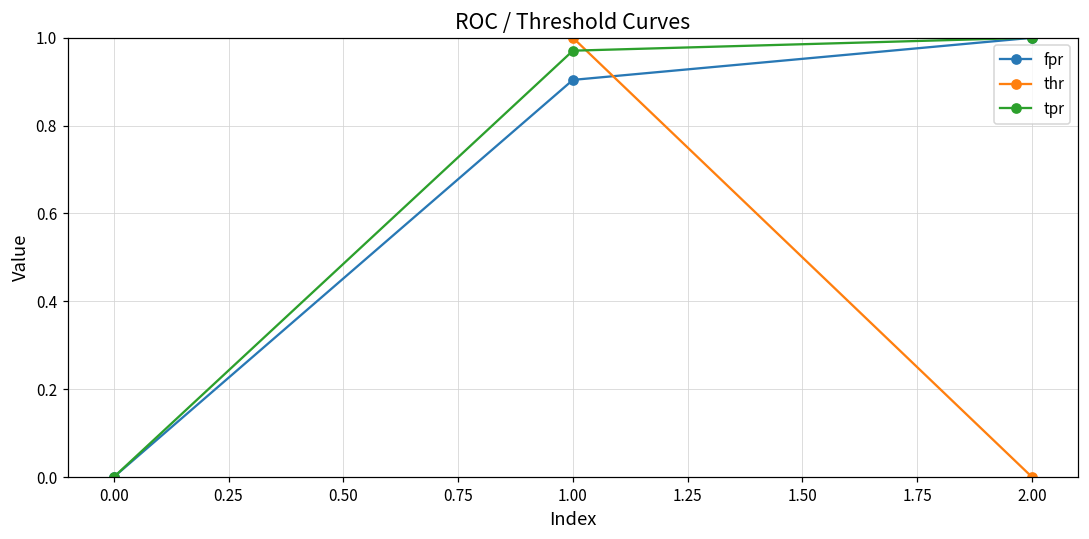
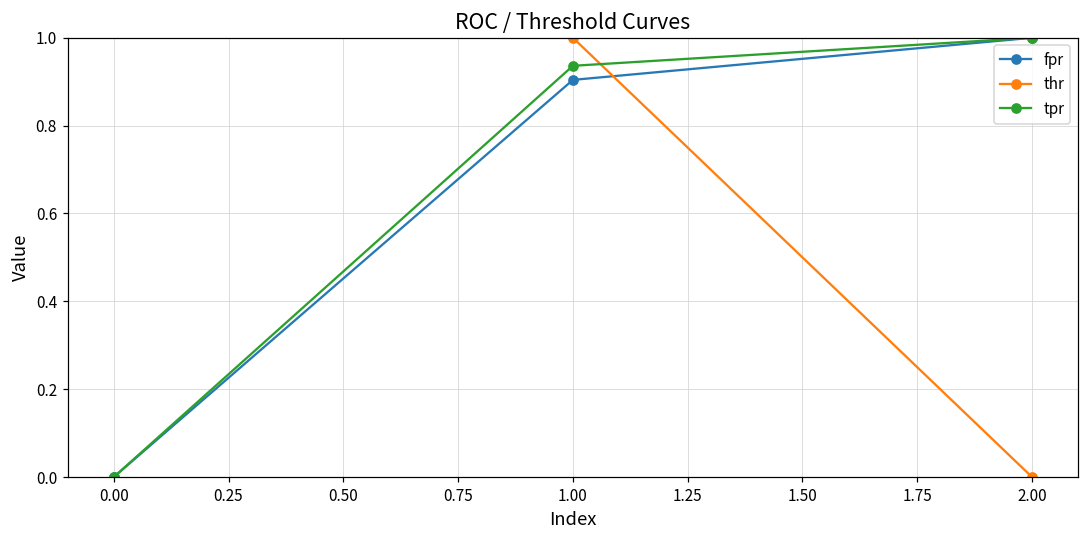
  {
    "fpr": {
      "1.00": 0.90
    },
    "thr": {
      "1.00": 1.00,
      "2.00": 0.00
    },
    "tpr": {
-     "1.00": 0.97
+     "1.00": 0.94
    }
  }
